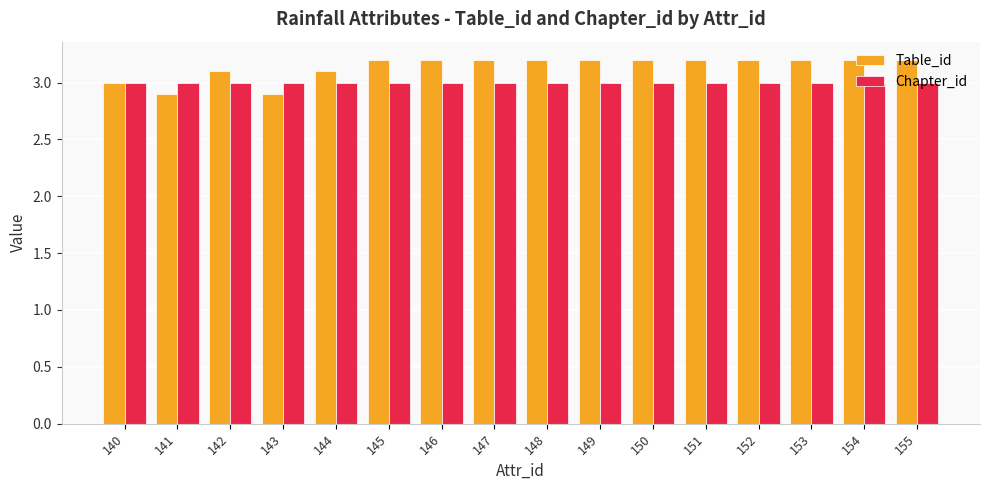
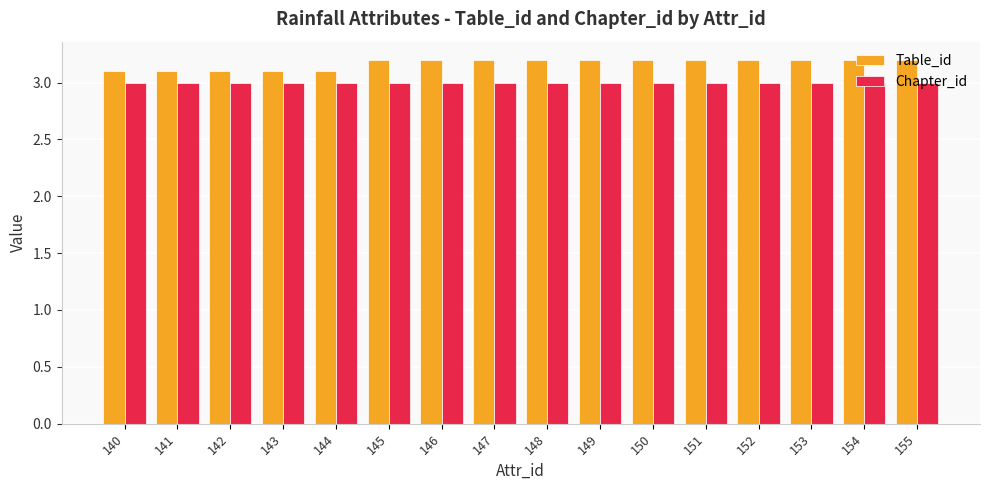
  {
    "Table_id": {
-     "140": 3.0,
-     "141": 2.9,
+     "140": 3.1,
+     "141": 3.1,
      "142": 3.1,
-     "143": 2.9,
+     "143": 3.1,
      "144": 3.1,
      "145": 3.2,
      "146": 3.2,
      "147": 3.2,
      "148": 3.2,
      "149": 3.2,
      "150": 3.2,
      "151": 3.2,
      "152": 3.2,
      "153": 3.2,
      "154": 3.2,
      "155": 3.2
    },
    "Chapter_id": {
      "140": 3.0,
      "141": 3.0,
      "142": 3.0,
      "143": 3.0,
      "144": 3.0,
      "145": 3.0,
      "146": 3.0,
      "147": 3.0,
      "148": 3.0,
      "149": 3.0,
      "150": 3.0,
      "151": 3.0,
      "152": 3.0,
      "153": 3.0,
      "154": 3.0,
      "155": 3.0
    }
  }
